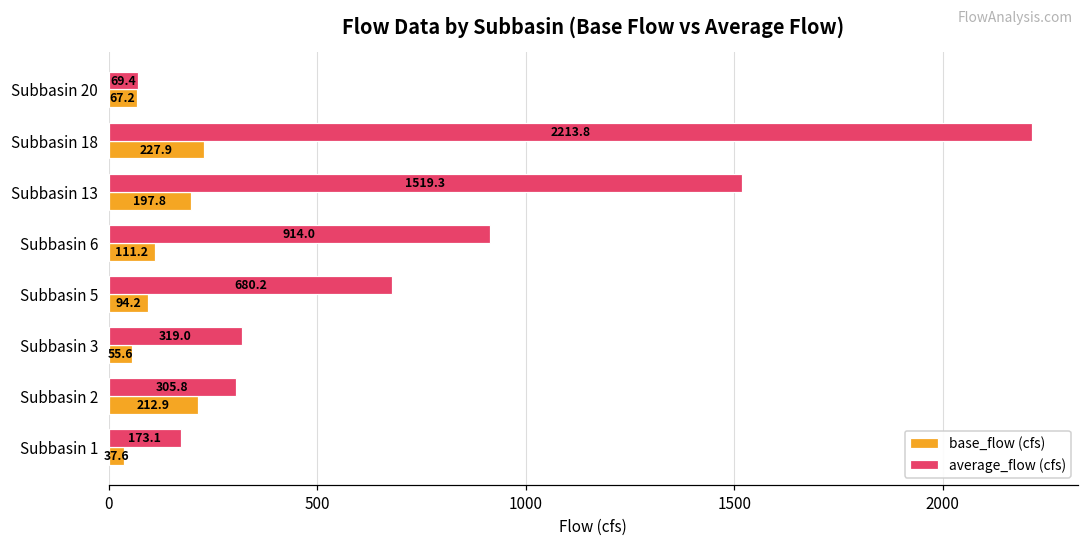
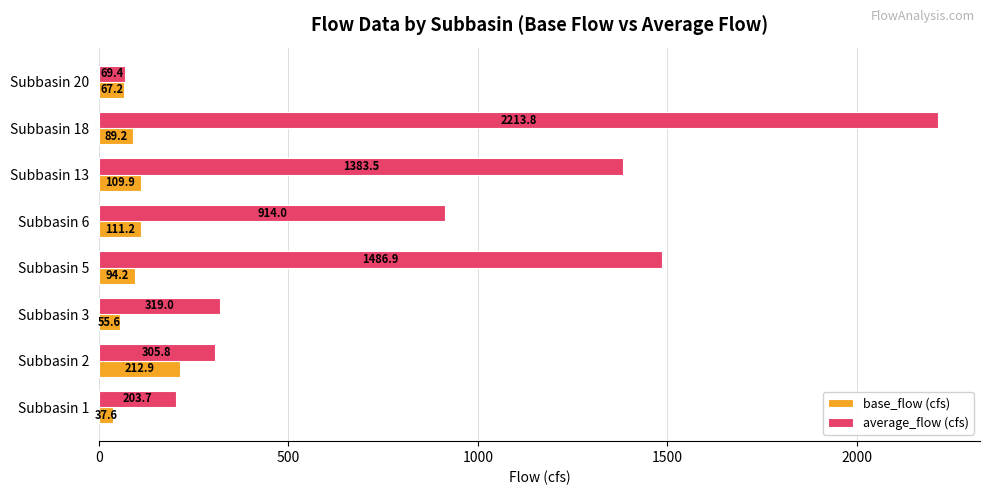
  {
    "base_flow (cfs)": {
      "Subbasin 20": 67.2,
-     "Subbasin 18": 227.9,
-     "Subbasin 13": 197.8,
+     "Subbasin 18": 89.2,
+     "Subbasin 13": 109.9,
      "Subbasin 6": 111.2,
      "Subbasin 5": 94.2,
      "Subbasin 3": 55.6,
      "Subbasin 2": 212.9,
      "Subbasin 1": 37.6
    },
    "average_flow (cfs)": {
      "Subbasin 20": 69.4,
      "Subbasin 18": 2213.8,
-     "Subbasin 13": 1519.3,
+     "Subbasin 13": 1383.5,
      "Subbasin 6": 914.0,
-     "Subbasin 5": 680.2,
+     "Subbasin 5": 1486.9,
      "Subbasin 3": 319.0,
      "Subbasin 2": 305.8,
-     "Subbasin 1": 173.1
+     "Subbasin 1": 203.7
    }
  }
